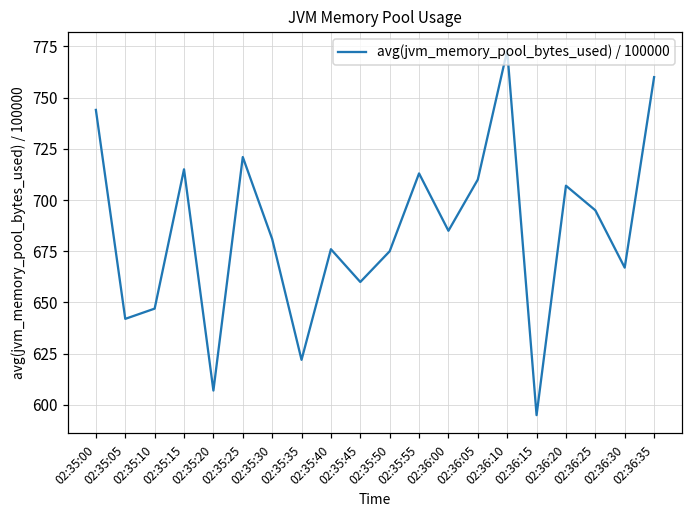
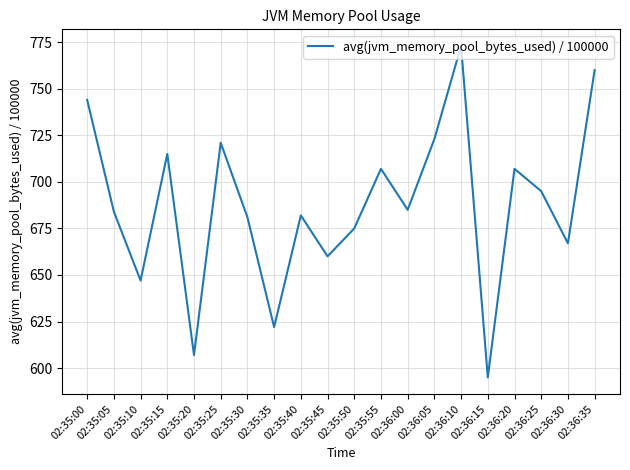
  {
    "02:35:00": 744,
-   "02:35:05": 642,
+   "02:35:05": 684,
    "02:35:10": 647,
    "02:35:15": 715,
    "02:35:20": 607,
    "02:35:25": 721,
    "02:35:30": 681,
    "02:35:35": 622,
-   "02:35:40": 676,
+   "02:35:40": 682,
    "02:35:45": 660,
    "02:35:50": 675,
-   "02:35:55": 713,
+   "02:35:55": 707,
    "02:36:00": 685,
-   "02:36:05": 710,
+   "02:36:05": 723,
    "02:36:15": 595,
    "02:36:20": 707,
    "02:36:25": 695,
    "02:36:30": 667,
    "02:36:35": 760
  }
